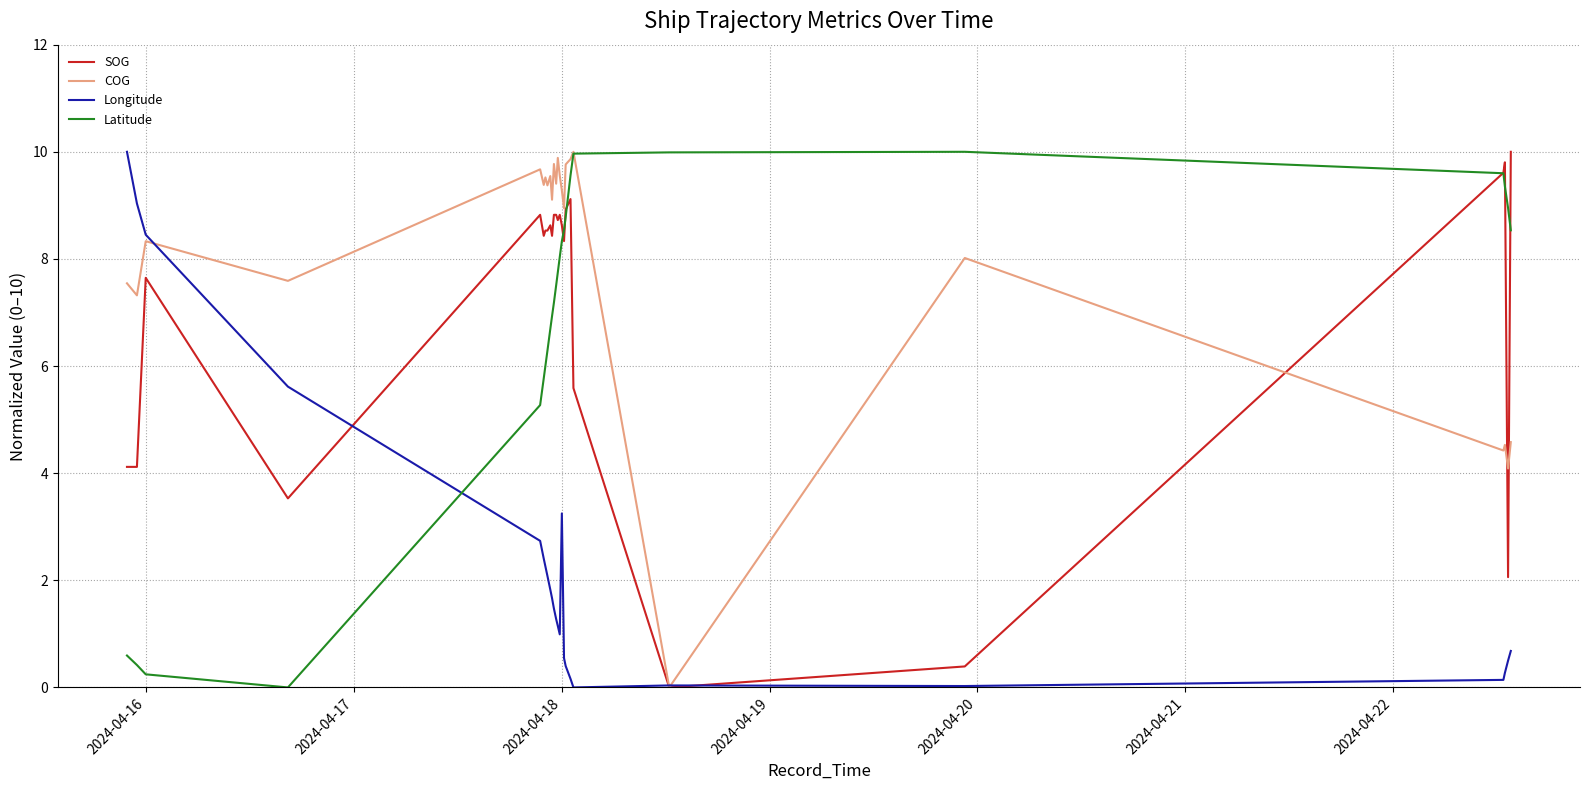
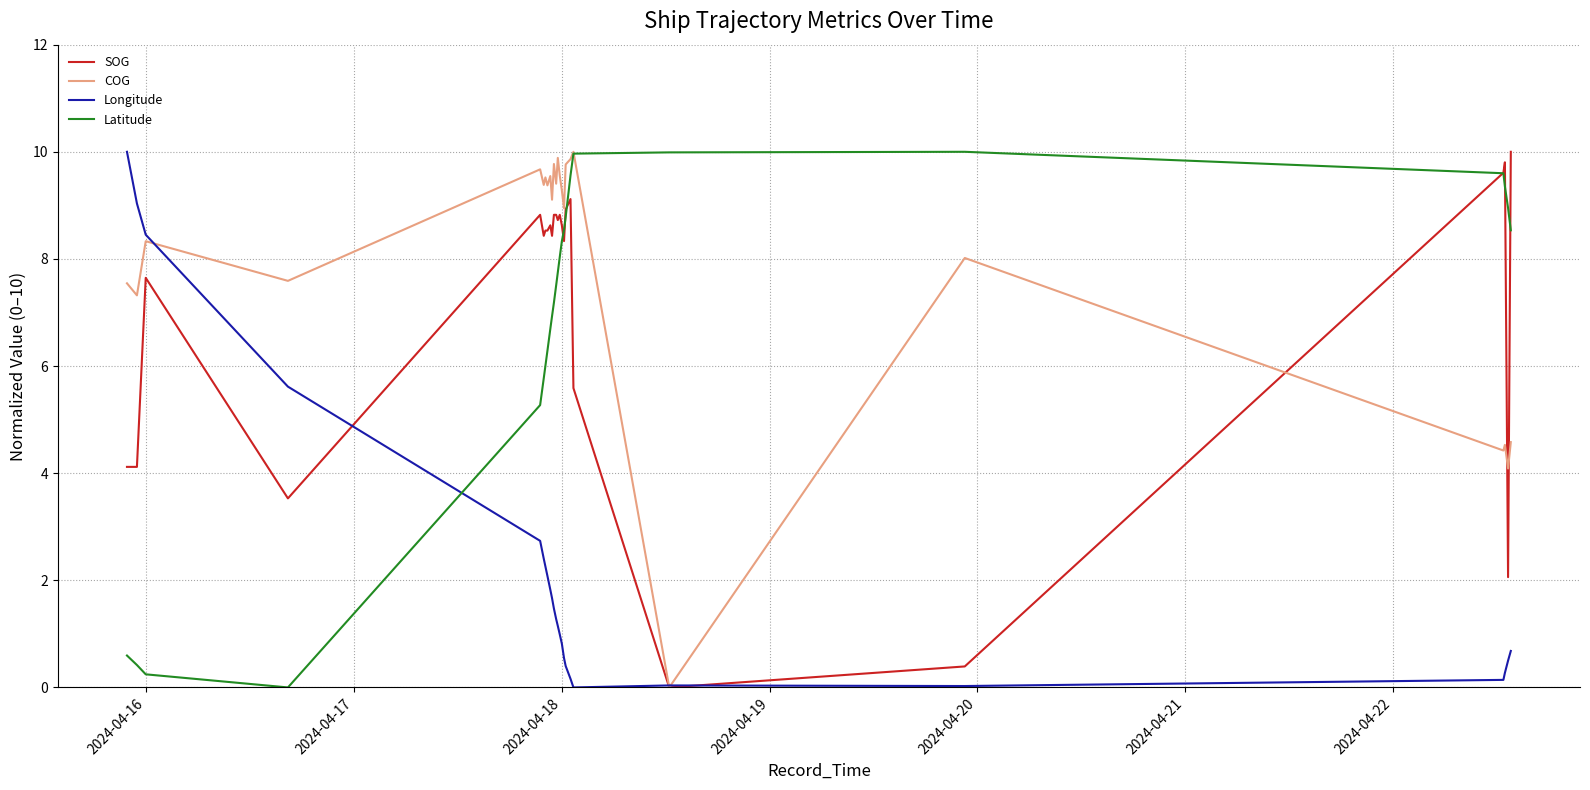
  {
    "SOG": {
      "2024-04-18": 8.6
    },
    "COG": {
      "2024-04-18": 9.3
    },
    "Longitude": {
-     "2024-04-18": 3.2
+     "2024-04-18": 0.8
    }
  }
